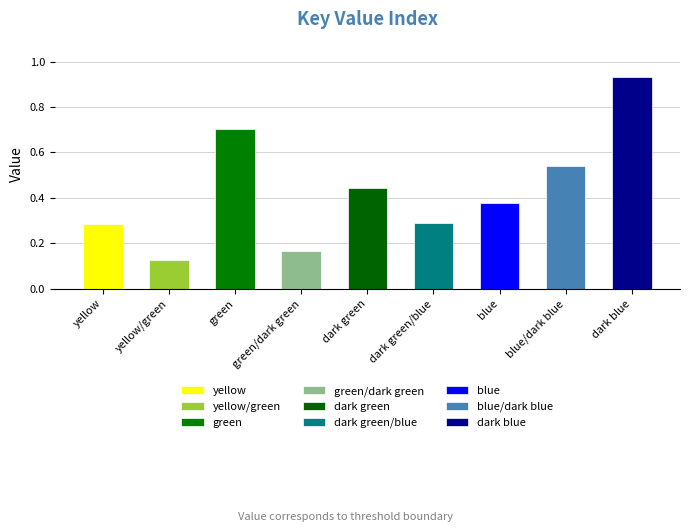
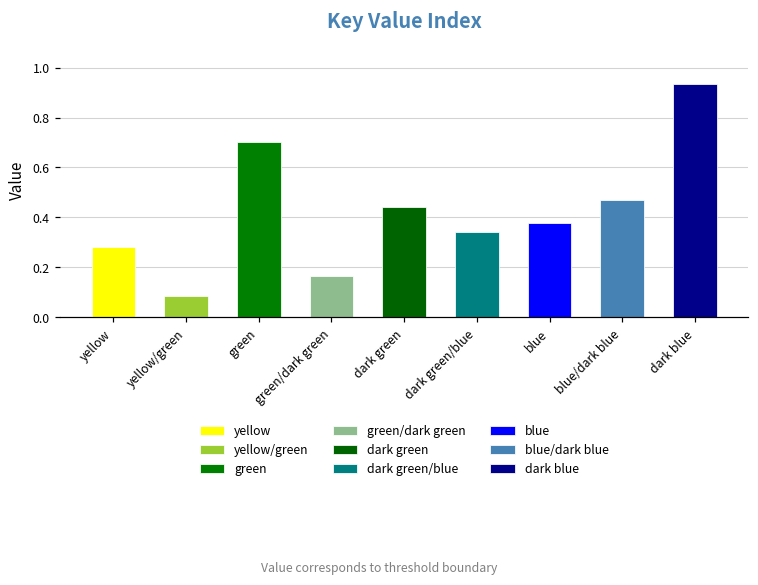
  {
    "yellow": 0.28,
-   "yellow/green": 0.13,
+   "yellow/green": 0.08,
    "green": 0.70,
    "green/dark green": 0.17,
    "dark green": 0.44,
-   "dark green/blue": 0.29,
+   "dark green/blue": 0.34,
    "blue": 0.38,
-   "blue/dark blue": 0.54,
+   "blue/dark blue": 0.47,
    "dark blue": 0.93
  }
